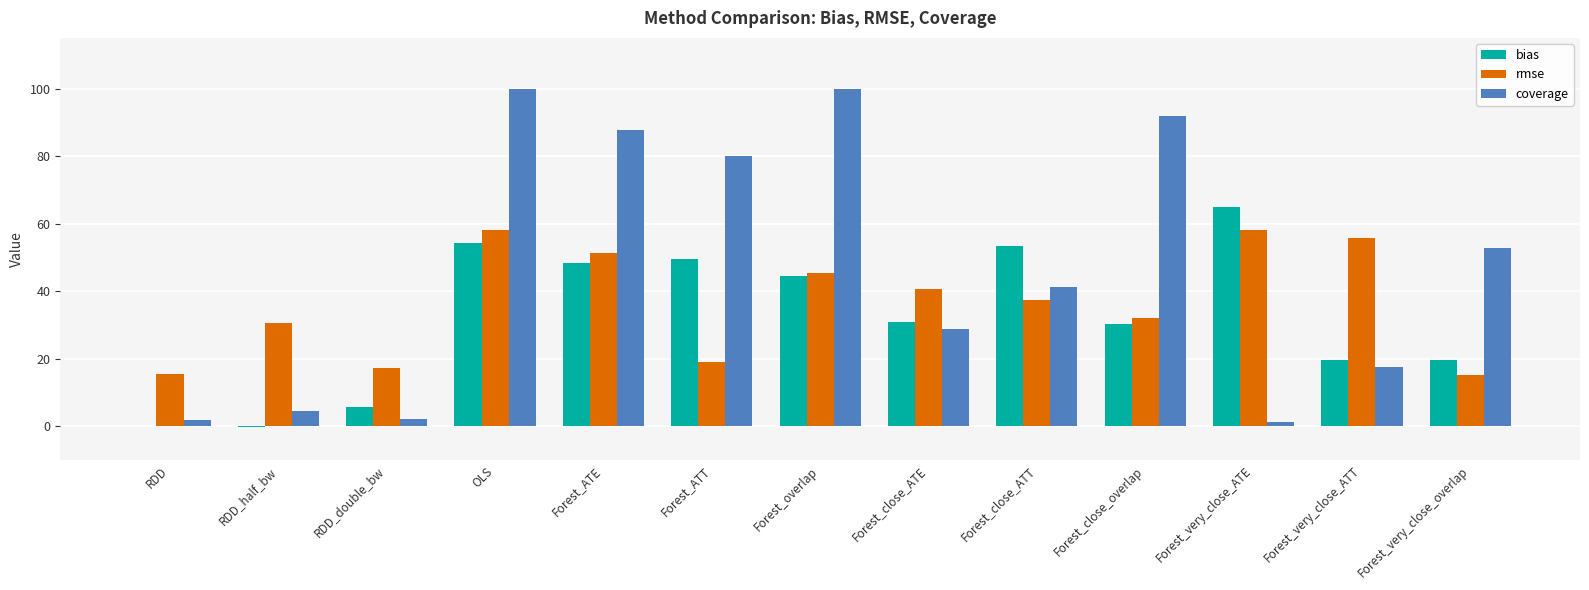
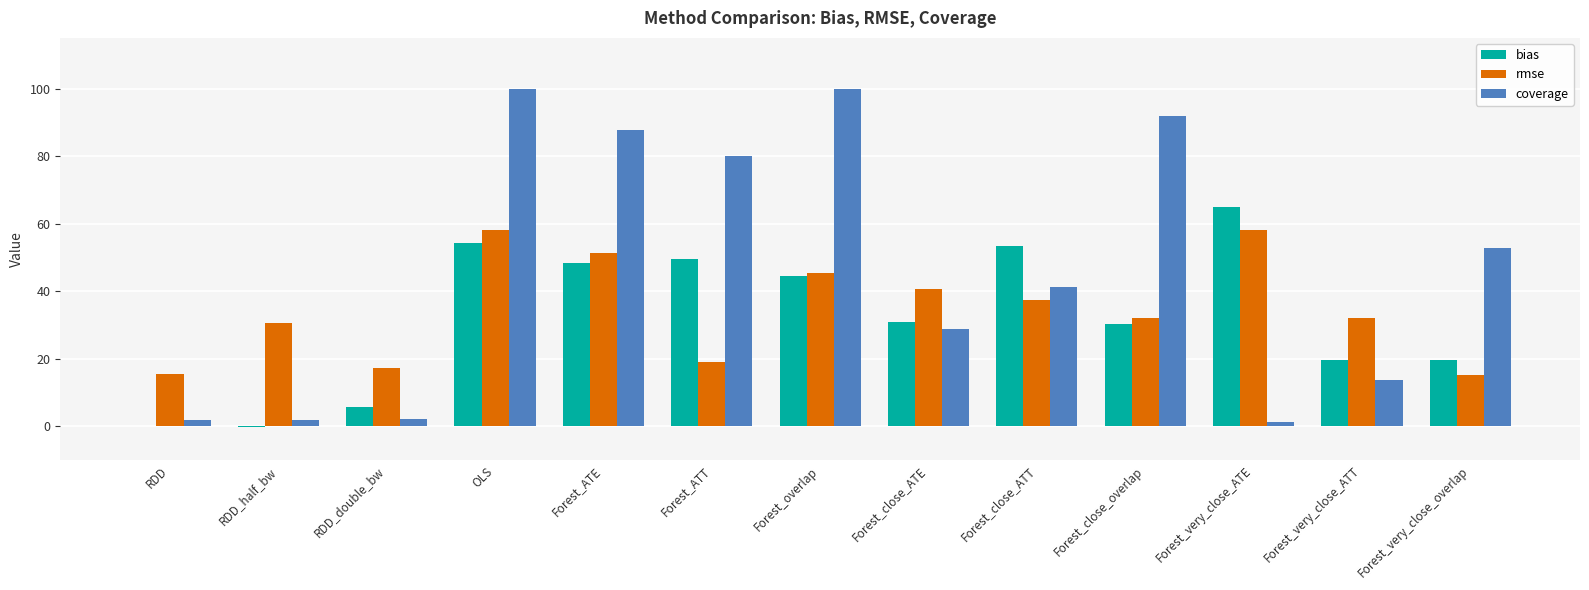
  {
    "bias": {
      "RDD_double_bw": 6,
      "OLS": 54,
      "Forest_ATE": 48,
      "Forest_ATT": 50,
      "Forest_overlap": 45,
      "Forest_close_ATE": 31,
      "Forest_close_ATT": 53,
      "Forest_close_overlap": 30,
      "Forest_very_close_ATE": 65,
      "Forest_very_close_ATT": 20,
      "Forest_very_close_overlap": 20
    },
    "rmse": {
      "RDD": 15,
      "RDD_half_bw": 31,
      "RDD_double_bw": 17,
      "OLS": 58,
      "Forest_ATE": 51,
      "Forest_ATT": 19,
      "Forest_overlap": 45,
      "Forest_close_ATE": 41,
      "Forest_close_ATT": 38,
      "Forest_close_overlap": 32,
      "Forest_very_close_ATE": 58,
-     "Forest_very_close_ATT": 56,
+     "Forest_very_close_ATT": 32,
      "Forest_very_close_overlap": 15
    },
    "coverage": {
      "RDD": 2,
-     "RDD_half_bw": 5,
+     "RDD_half_bw": 2,
      "RDD_double_bw": 2,
      "OLS": 100,
      "Forest_ATE": 88,
      "Forest_ATT": 80,
      "Forest_overlap": 100,
      "Forest_close_ATE": 29,
      "Forest_close_ATT": 41,
      "Forest_close_overlap": 92,
      "Forest_very_close_ATE": 1,
-     "Forest_very_close_ATT": 18,
+     "Forest_very_close_ATT": 14,
      "Forest_very_close_overlap": 53
    }
  }
